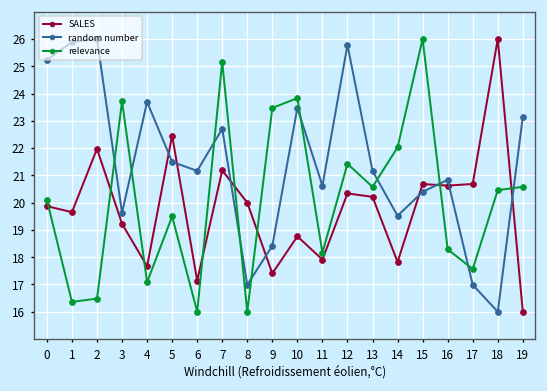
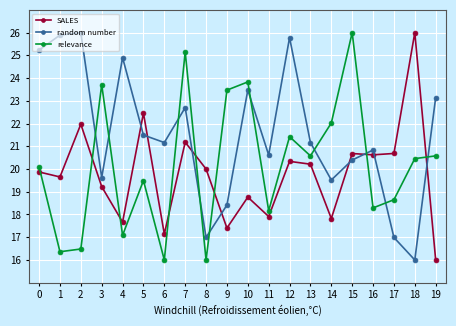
  {
    "SALES": {
      "0": 19.9,
      "1": 19.7,
      "2": 22.0,
      "3": 19.2,
      "4": 17.7,
      "5": 22.5,
      "6": 17.1,
      "7": 21.2,
      "8": 20.0,
      "9": 17.4,
      "10": 18.8,
      "11": 17.9,
      "12": 20.3,
      "13": 20.2,
      "14": 17.8,
      "15": 20.7,
      "16": 20.6,
      "17": 20.7,
      "18": 26.0,
      "19": 16.0
    },
    "random number": {
      "3": 19.6,
-     "4": 23.7,
+     "4": 24.9,
      "5": 21.5,
      "6": 21.2,
      "7": 22.7,
      "8": 17.0,
      "9": 18.4,
      "10": 23.5,
      "11": 20.6,
      "12": 25.8,
      "13": 21.2,
      "14": 19.5,
      "15": 20.4,
      "16": 20.8,
      "17": 17.0,
      "18": 16.0,
      "19": 23.1
    },
    "relevance": {
      "0": 20.1,
      "1": 16.4,
      "2": 16.5,
      "3": 23.7,
      "4": 17.1,
      "5": 19.5,
      "6": 16.0,
      "7": 25.2,
      "8": 16.0,
      "9": 23.5,
      "10": 23.8,
      "11": 18.2,
      "12": 21.4,
      "13": 20.6,
      "14": 22.0,
      "15": 26.0,
      "16": 18.3,
-     "17": 17.6,
+     "17": 18.7,
      "18": 20.5,
      "19": 20.6
    }
  }
